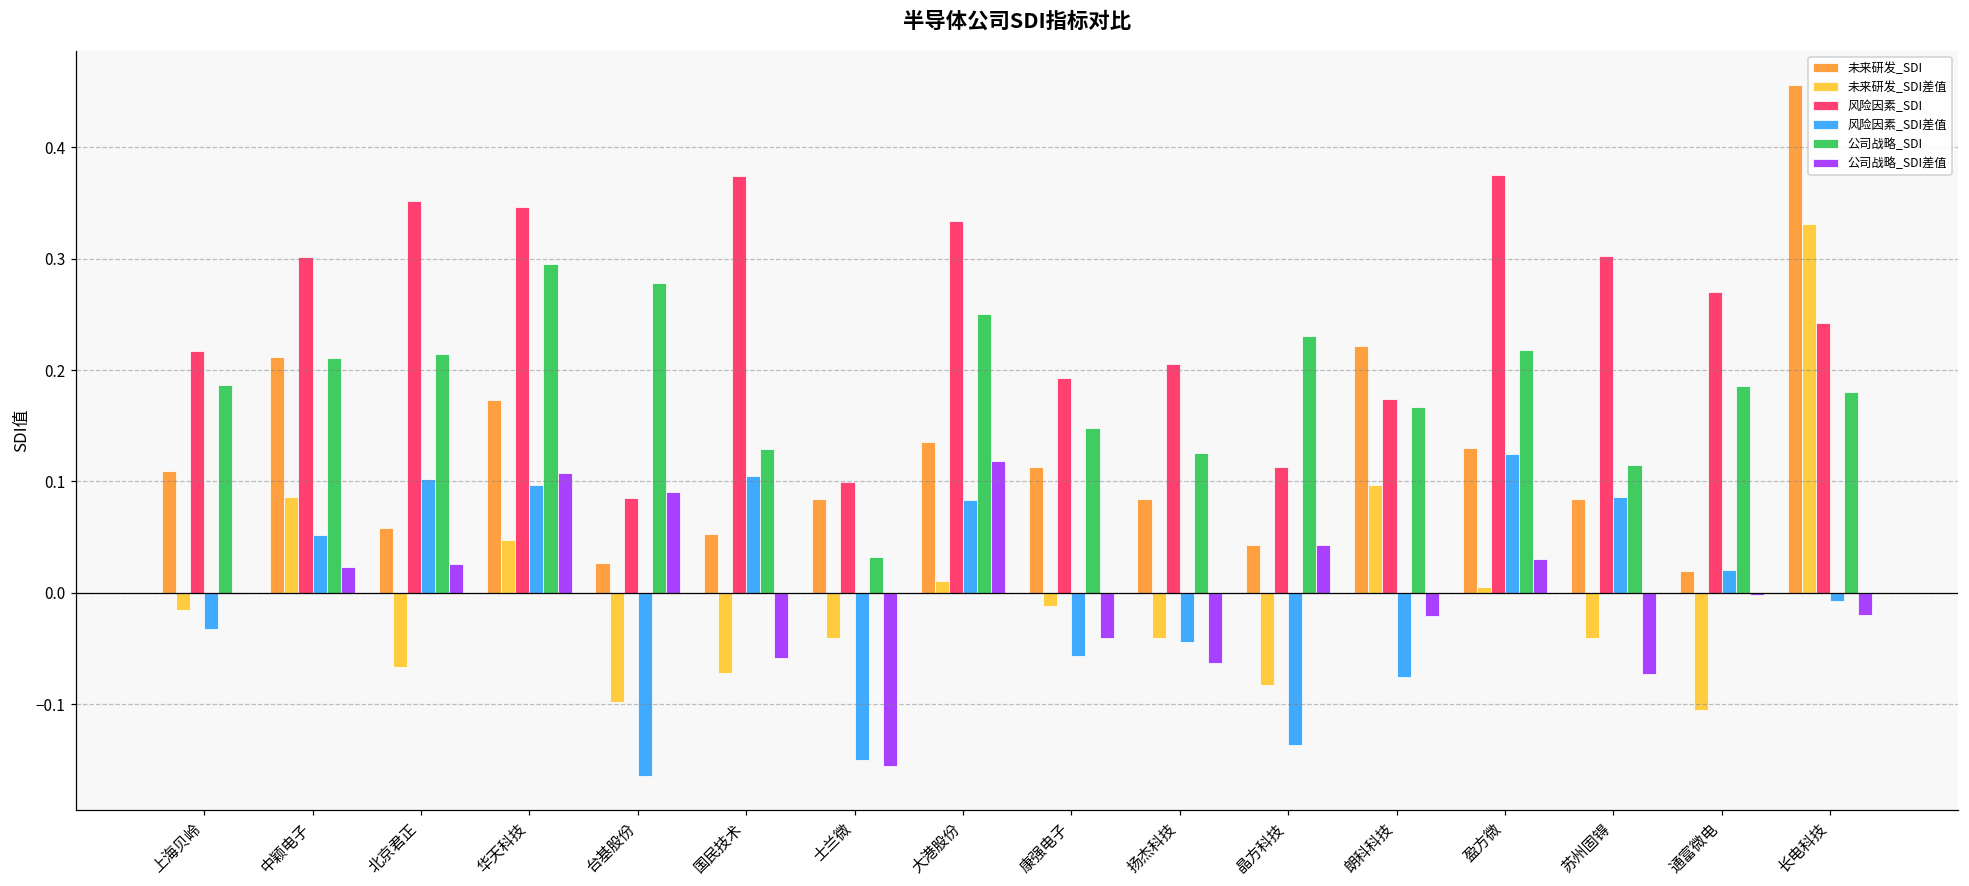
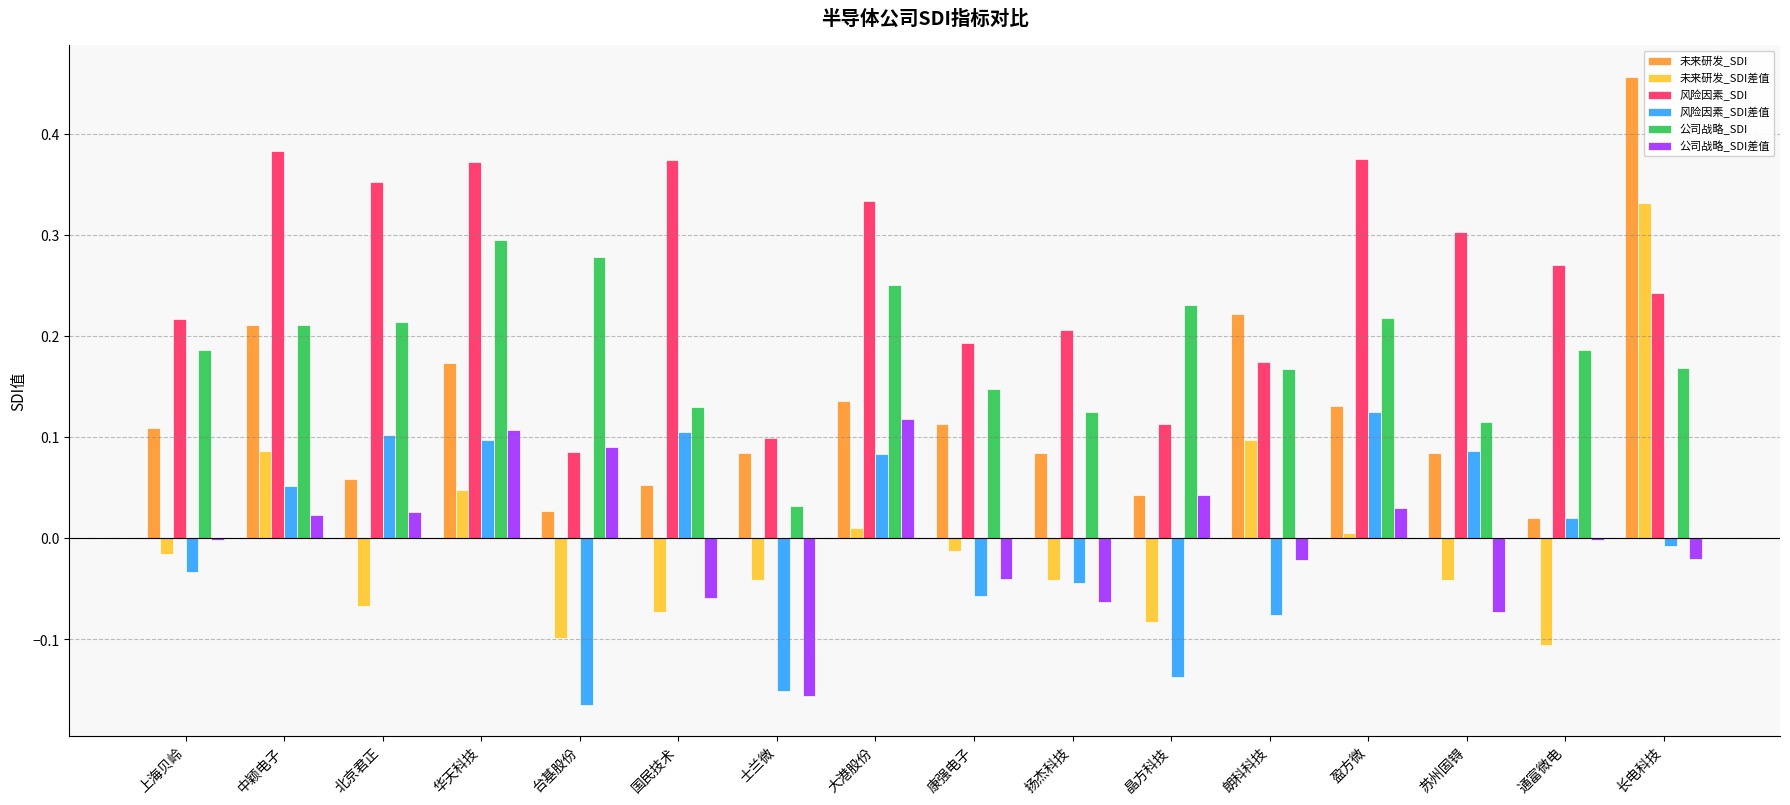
  {
    "风险因素_SDI": {
      "上海贝岭": 0.217,
-     "中颖电子": 0.301,
+     "中颖电子": 0.382,
      "北京君正": 0.352,
-     "华天科技": 0.347,
+     "华天科技": 0.372,
      "台基股份": 0.085,
      "国民技术": 0.374,
      "士兰微": 0.099,
      "大港股份": 0.333,
      "康强电子": 0.193,
      "扬杰科技": 0.205,
      "晶方科技": 0.113,
      "朗科科技": 0.174,
      "盈方微": 0.375,
      "苏州固锝": 0.303,
      "通富微电": 0.270,
      "长电科技": 0.242
    },
    "风险因素_SDI差值": {
      "上海贝岭": -0.033,
      "中颖电子": 0.051,
      "北京君正": 0.102,
      "华天科技": 0.097,
      "台基股份": -0.165,
      "国民技术": 0.105,
      "士兰微": -0.151,
      "大港股份": 0.084,
      "康强电子": -0.057,
      "扬杰科技": -0.045,
      "晶方科技": -0.137,
      "朗科科技": -0.076,
      "盈方微": 0.125,
      "苏州固锝": 0.086,
      "通富微电": 0.020,
      "长电科技": -0.008
    },
    "公司战略_SDI": {
      "上海贝岭": 0.186,
      "中颖电子": 0.211,
      "北京君正": 0.214,
      "华天科技": 0.295,
      "台基股份": 0.278,
      "国民技术": 0.129,
      "士兰微": 0.032,
      "大港股份": 0.250,
      "康强电子": 0.148,
      "扬杰科技": 0.125,
      "晶方科技": 0.231,
      "朗科科技": 0.167,
      "盈方微": 0.218,
      "苏州固锝": 0.115,
      "通富微电": 0.186,
-     "长电科技": 0.180
+     "长电科技": 0.168
    },
    "公司战略_SDI差值": {
      "中颖电子": 0.023,
      "北京君正": 0.026,
      "华天科技": 0.107,
      "台基股份": 0.090,
      "国民技术": -0.059,
      "士兰微": -0.156,
      "大港股份": 0.118,
      "康强电子": -0.040,
      "扬杰科技": -0.063,
      "晶方科技": 0.043,
      "朗科科技": -0.021,
      "盈方微": 0.030,
      "苏州固锝": -0.073,
      "长电科技": -0.020
    }
  }
